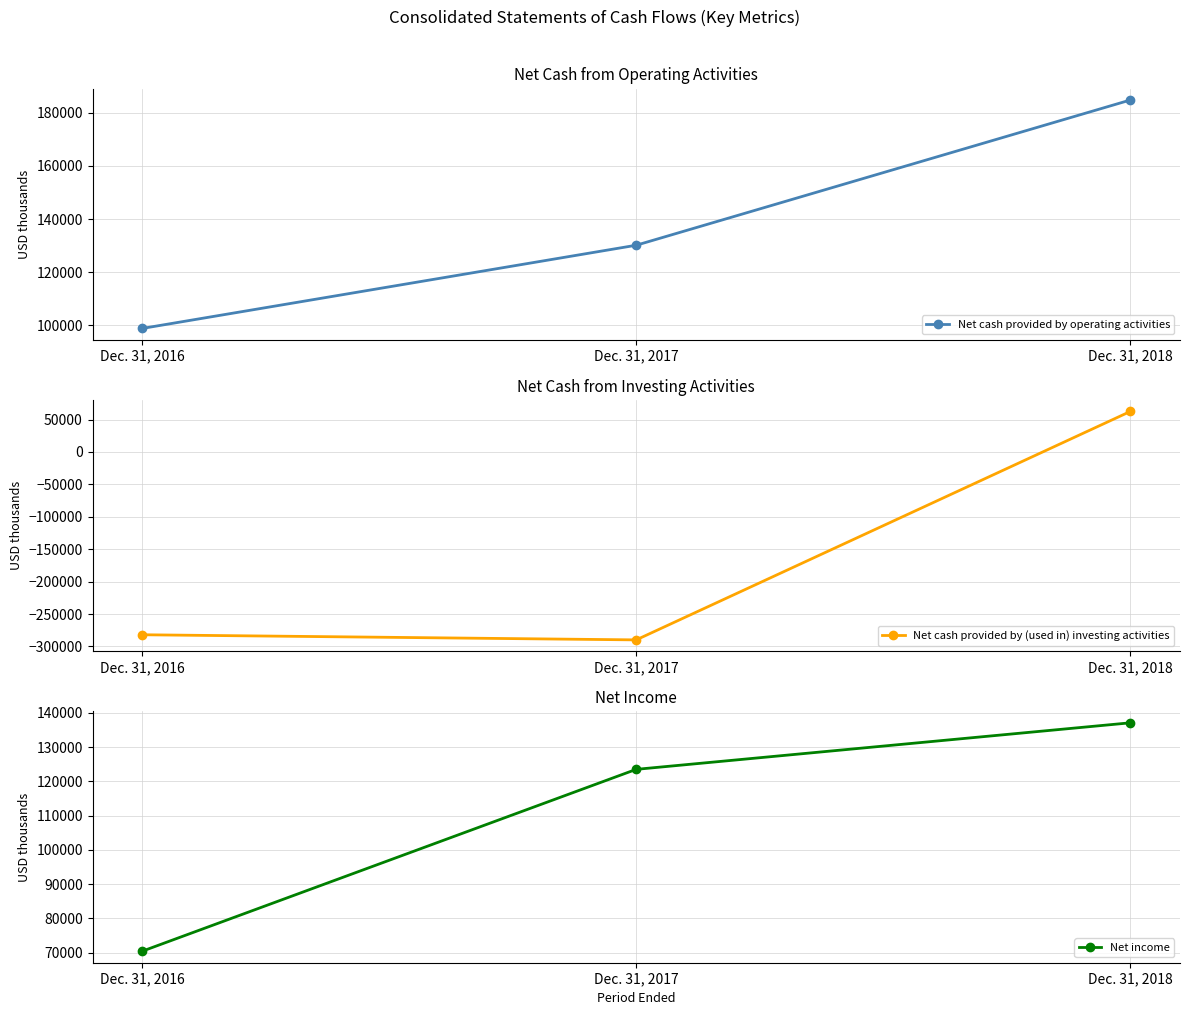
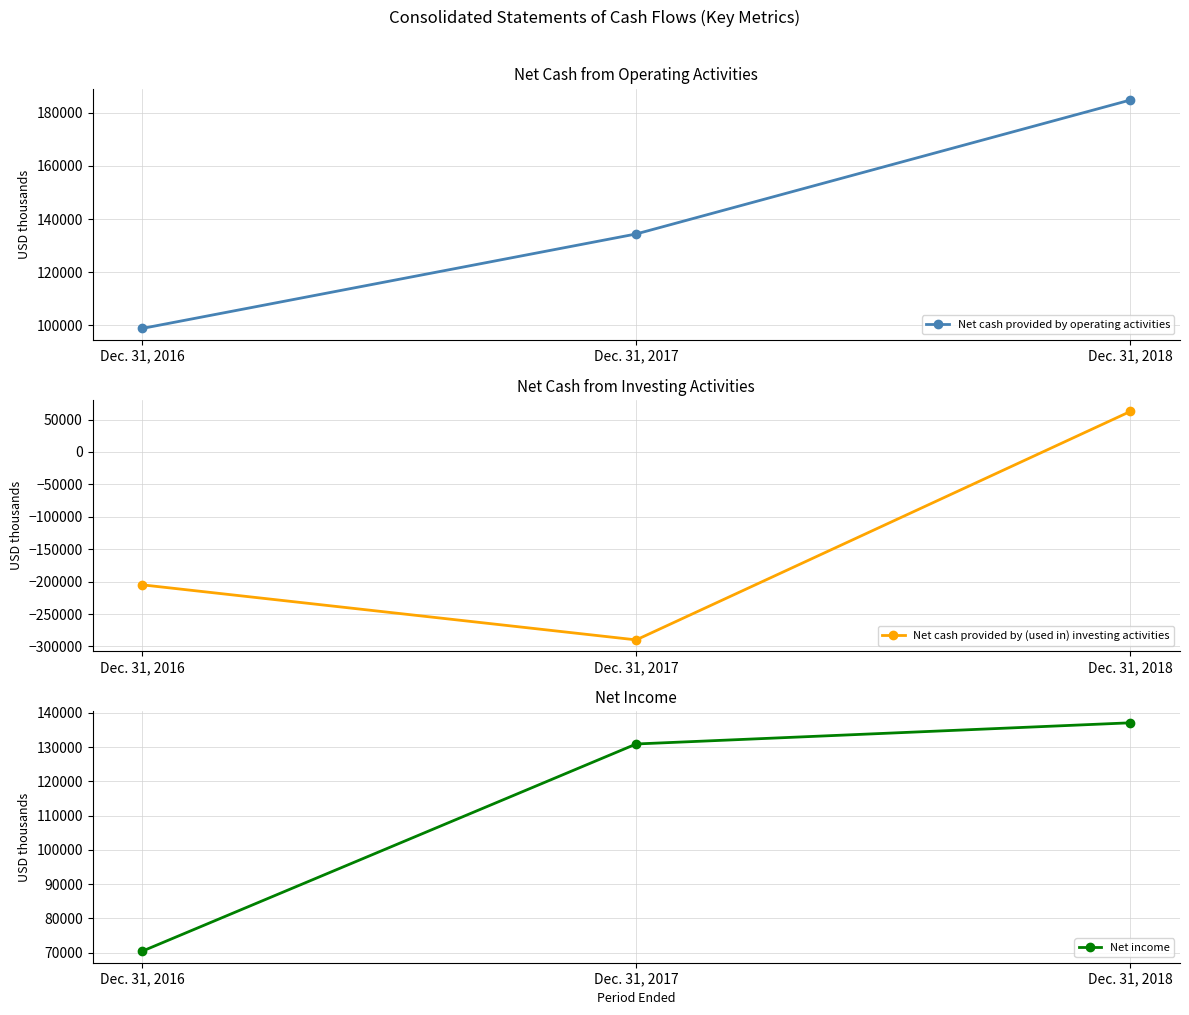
  {
    "Net Cash from Operating Activities": {
      "Dec. 31, 2016": 99000,
-     "Dec. 31, 2017": 130000,
+     "Dec. 31, 2017": 134000,
      "Dec. 31, 2018": 185000
    },
    "Net Cash from Investing Activities": {
-     "Dec. 31, 2016": -280000,
+     "Dec. 31, 2016": -200000,
      "Dec. 31, 2017": -290000,
      "Dec. 31, 2018": 60000
    },
    "Net Income": {
      "Dec. 31, 2016": 70000,
-     "Dec. 31, 2017": 123000,
+     "Dec. 31, 2017": 131000,
      "Dec. 31, 2018": 137000
    }
  }
